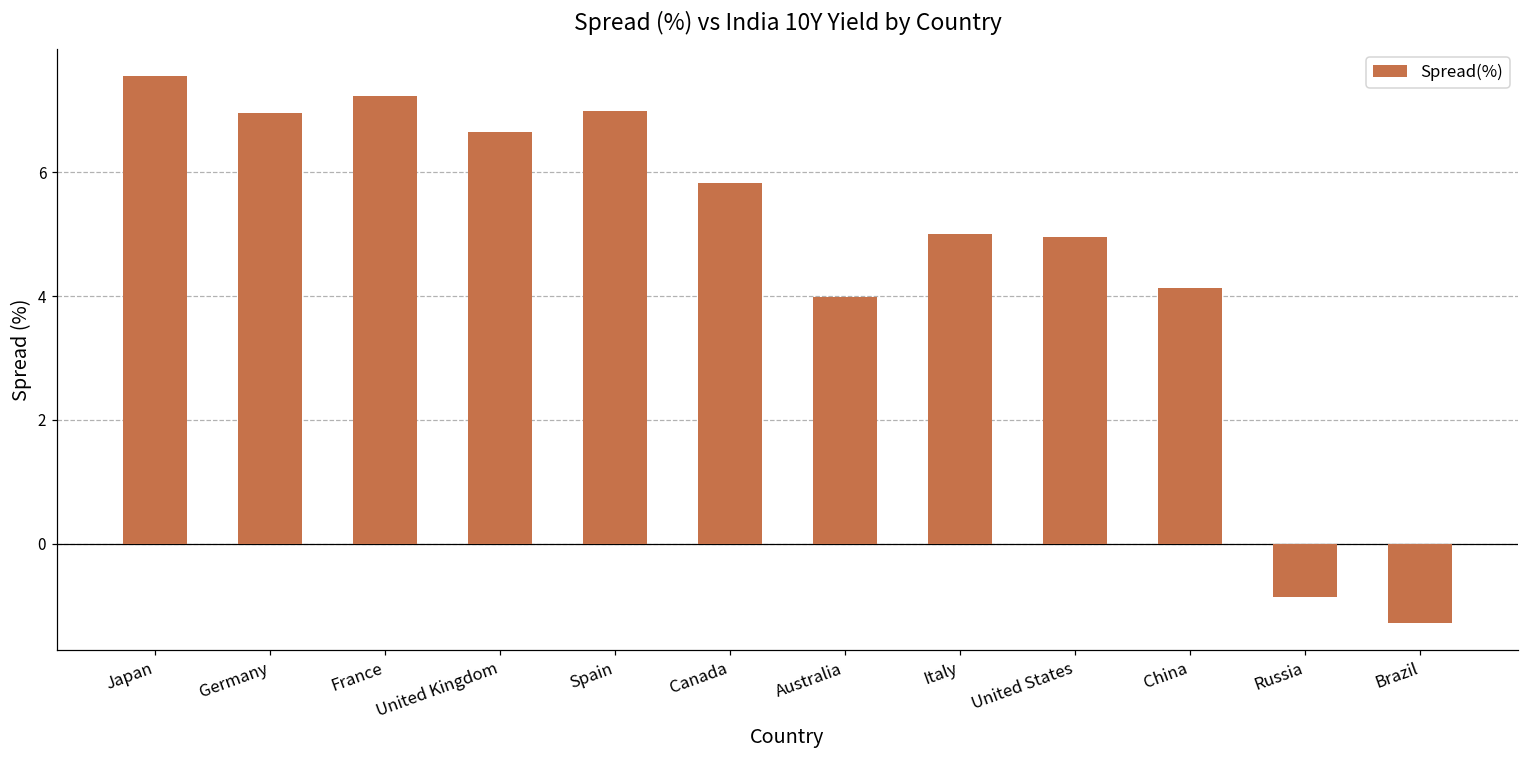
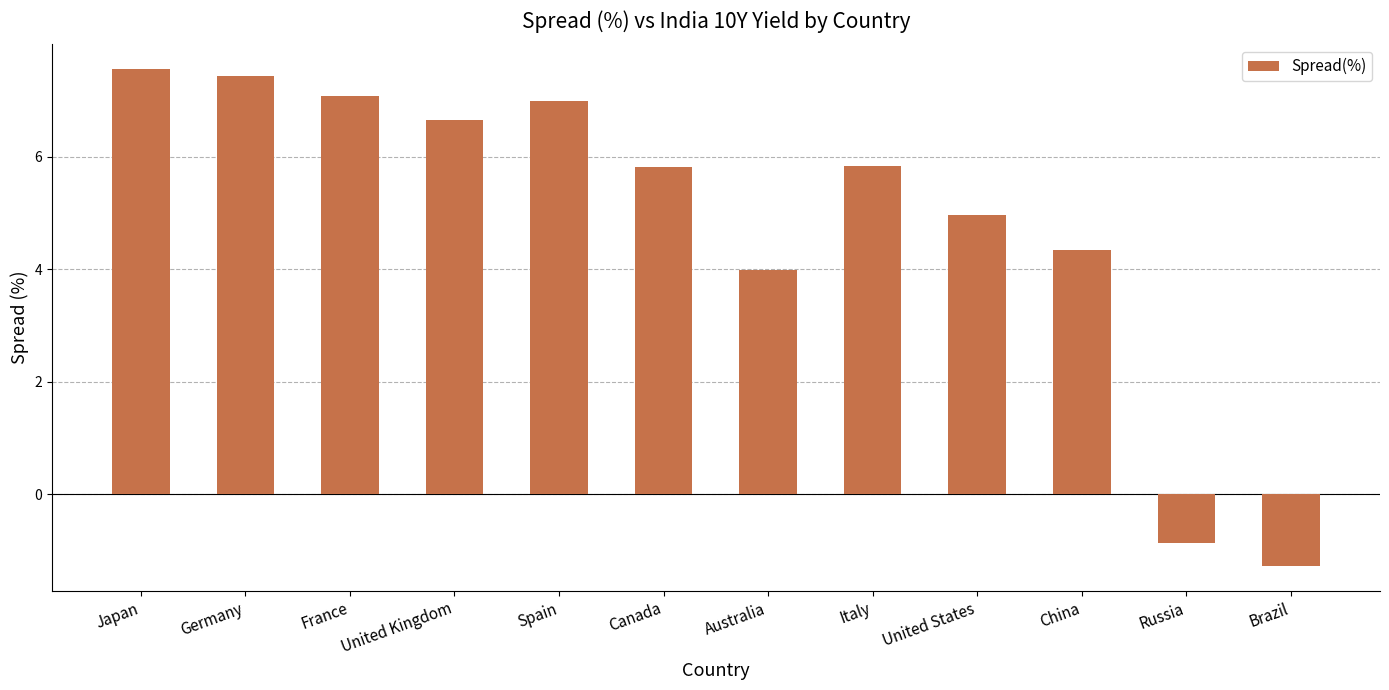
  {
    "Japan": 7.6,
-   "Germany": 7.0,
-   "France": 7.2,
+   "Germany": 7.4,
+   "France": 7.1,
    "United Kingdom": 6.7,
    "Spain": 7.0,
    "Canada": 5.8,
    "Australia": 4.0,
-   "Italy": 5.0,
+   "Italy": 5.8,
    "United States": 5.0,
-   "China": 4.1,
+   "China": 4.3,
    "Russia": -0.9,
    "Brazil": -1.3
  }
